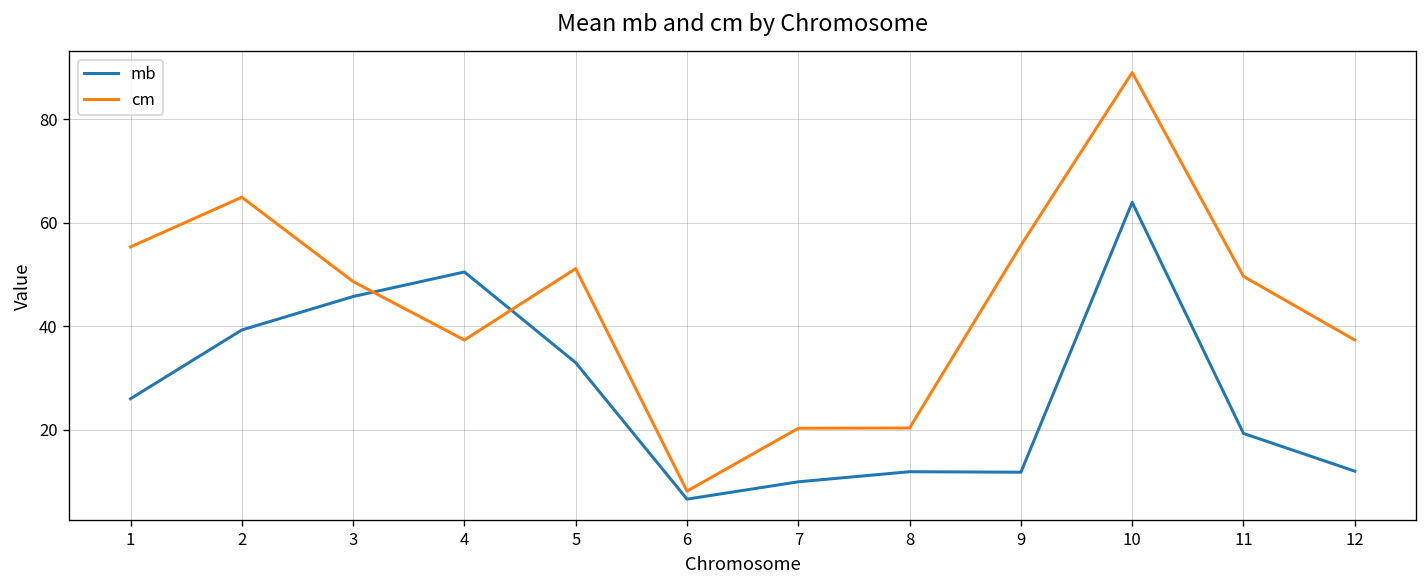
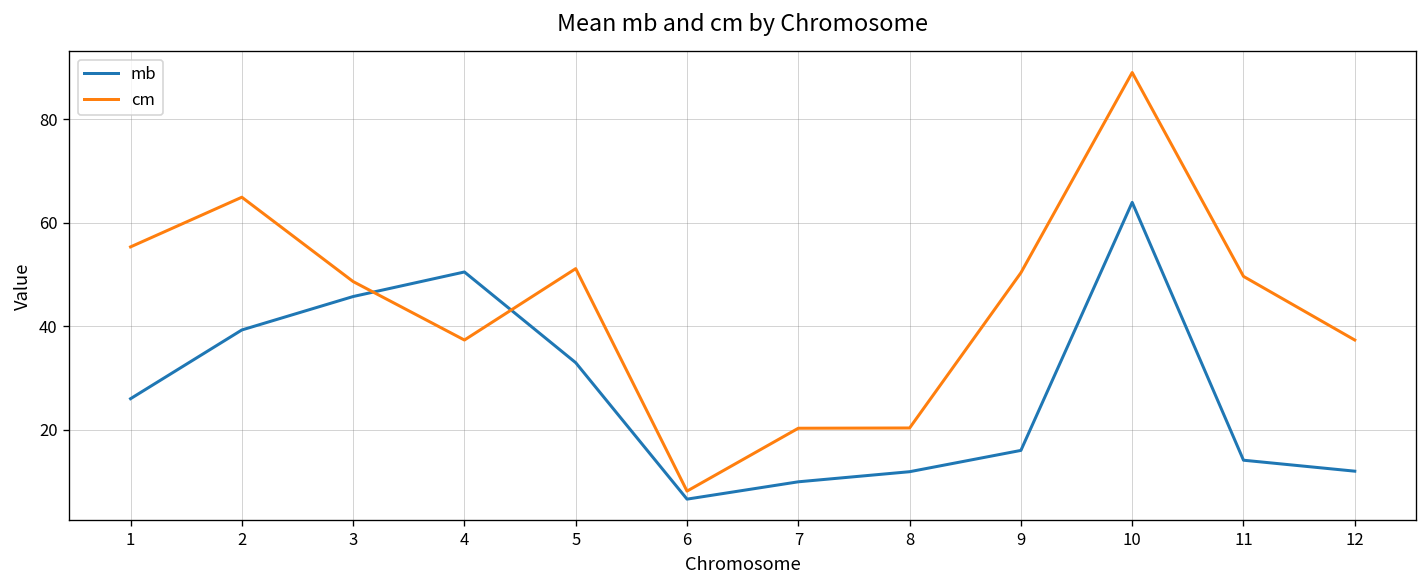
  {
    "mb": {
      "1": 26,
      "2": 39,
      "3": 46,
      "4": 50,
      "5": 33,
      "6": 7,
      "7": 10,
      "8": 12,
-     "9": 12,
+     "9": 16,
      "10": 64,
-     "11": 19,
+     "11": 14,
      "12": 12
    },
    "cm": {
      "1": 55,
      "2": 65,
      "3": 49,
      "4": 37,
      "5": 51,
      "6": 8,
      "7": 20,
      "8": 20,
-     "9": 56,
+     "9": 50,
      "10": 89,
      "11": 50,
      "12": 37
    }
  }
